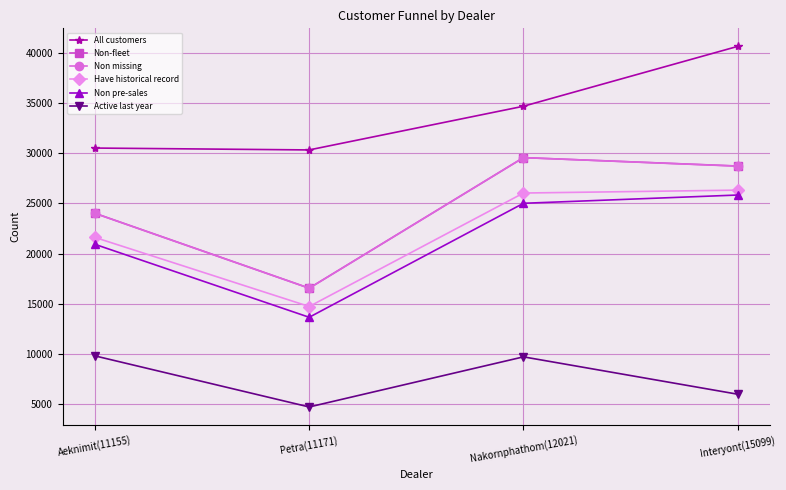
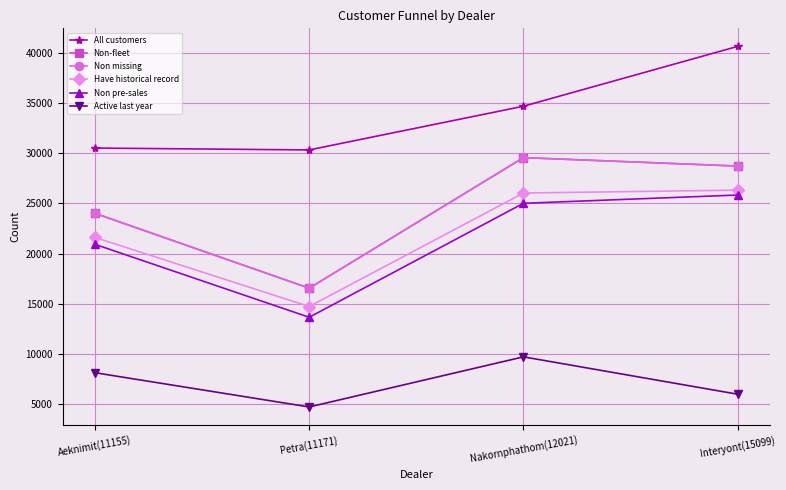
  {
    "Active last year": {
-     "Aeknimit(11155)": 9800,
+     "Aeknimit(11155)": 8100,
      "Petra(11171)": 4700,
      "Nakornphathom(12021)": 9700,
      "Interyont(15099)": 6000
    }
  }
